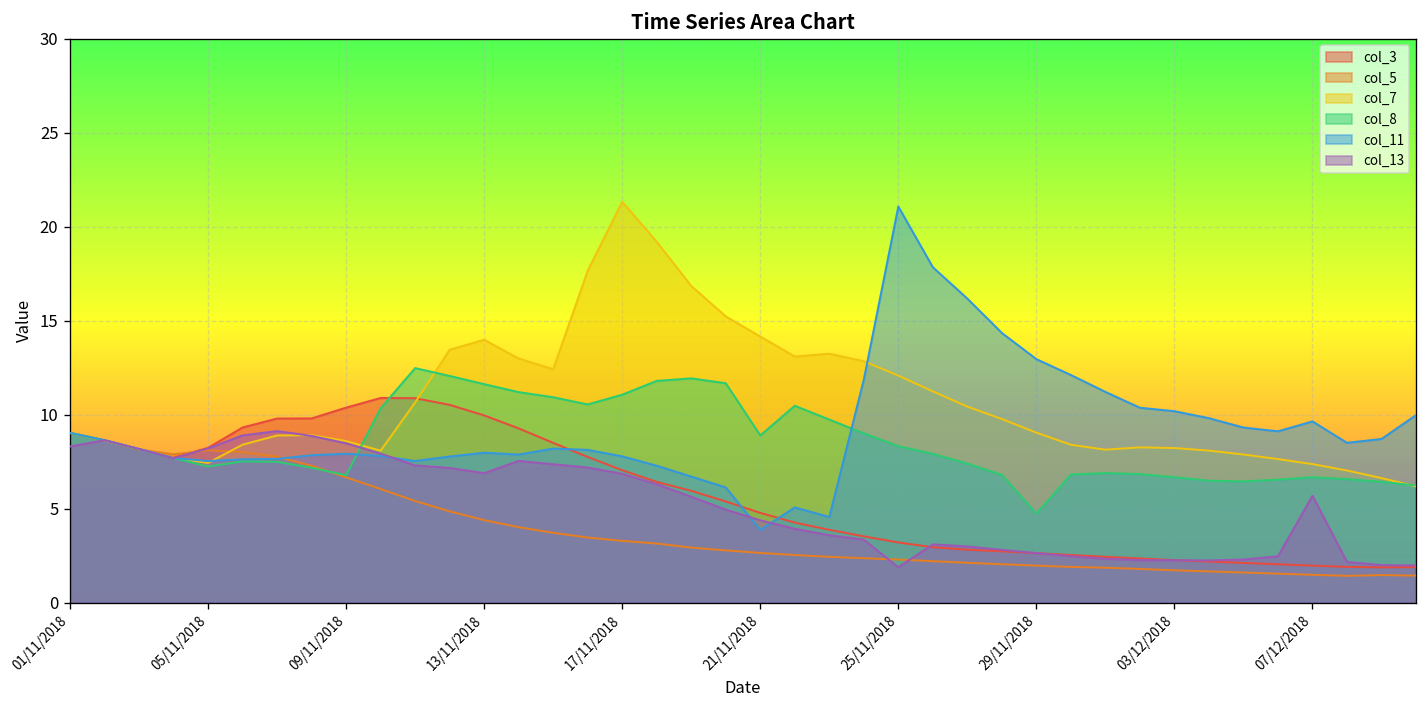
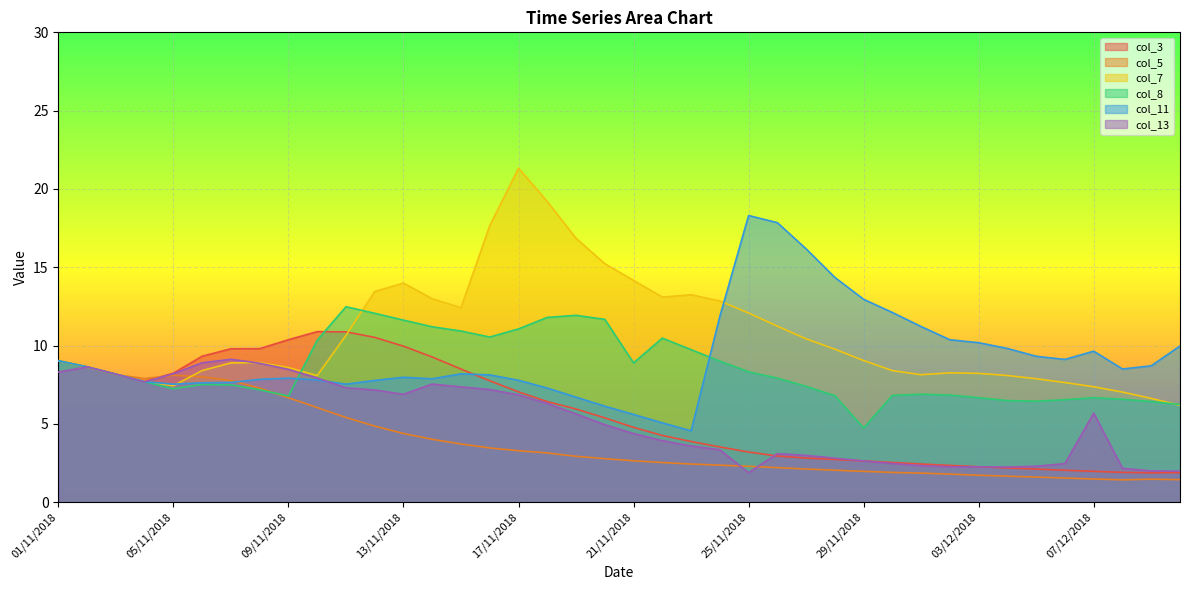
  {
    "col_8": {
      "05/11/2018": 7.2,
      "13/11/2018": 11.6,
      "17/11/2018": 11.1,
      "21/11/2018": 8.9,
      "25/11/2018": 8.3,
      "29/11/2018": 4.7,
      "03/12/2018": 6.7,
      "07/12/2018": 6.7
    },
    "col_11": {
      "09/11/2018": 7.9,
      "13/11/2018": 8.0,
      "17/11/2018": 7.8,
-     "21/11/2018": 3.9,
-     "25/11/2018": 21.1,
+     "21/11/2018": 5.6,
+     "25/11/2018": 18.3,
      "29/11/2018": 13.0,
      "03/12/2018": 10.2,
      "07/12/2018": 9.6
    },
    "col_13": {
      "01/11/2018": 8.3,
      "13/11/2018": 6.9,
      "17/11/2018": 6.9,
      "21/11/2018": 4.4,
      "25/11/2018": 1.9,
      "07/12/2018": 5.7
    }
  }
